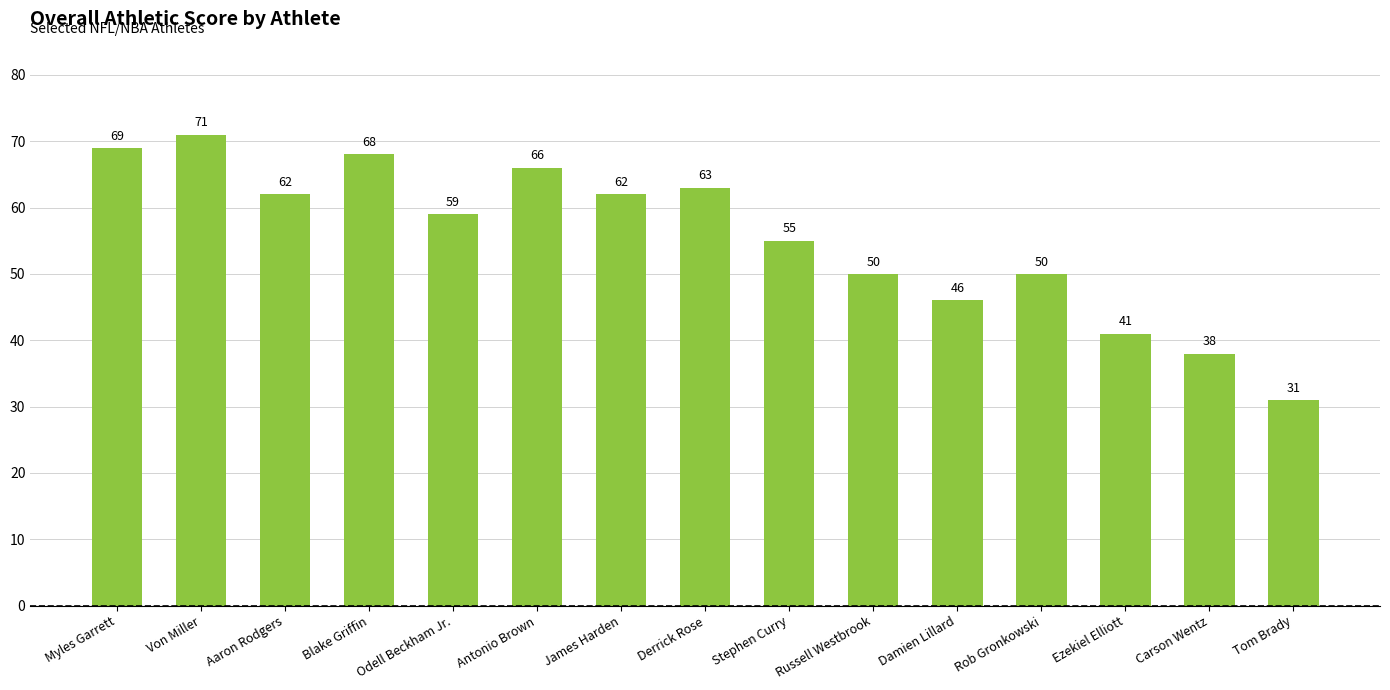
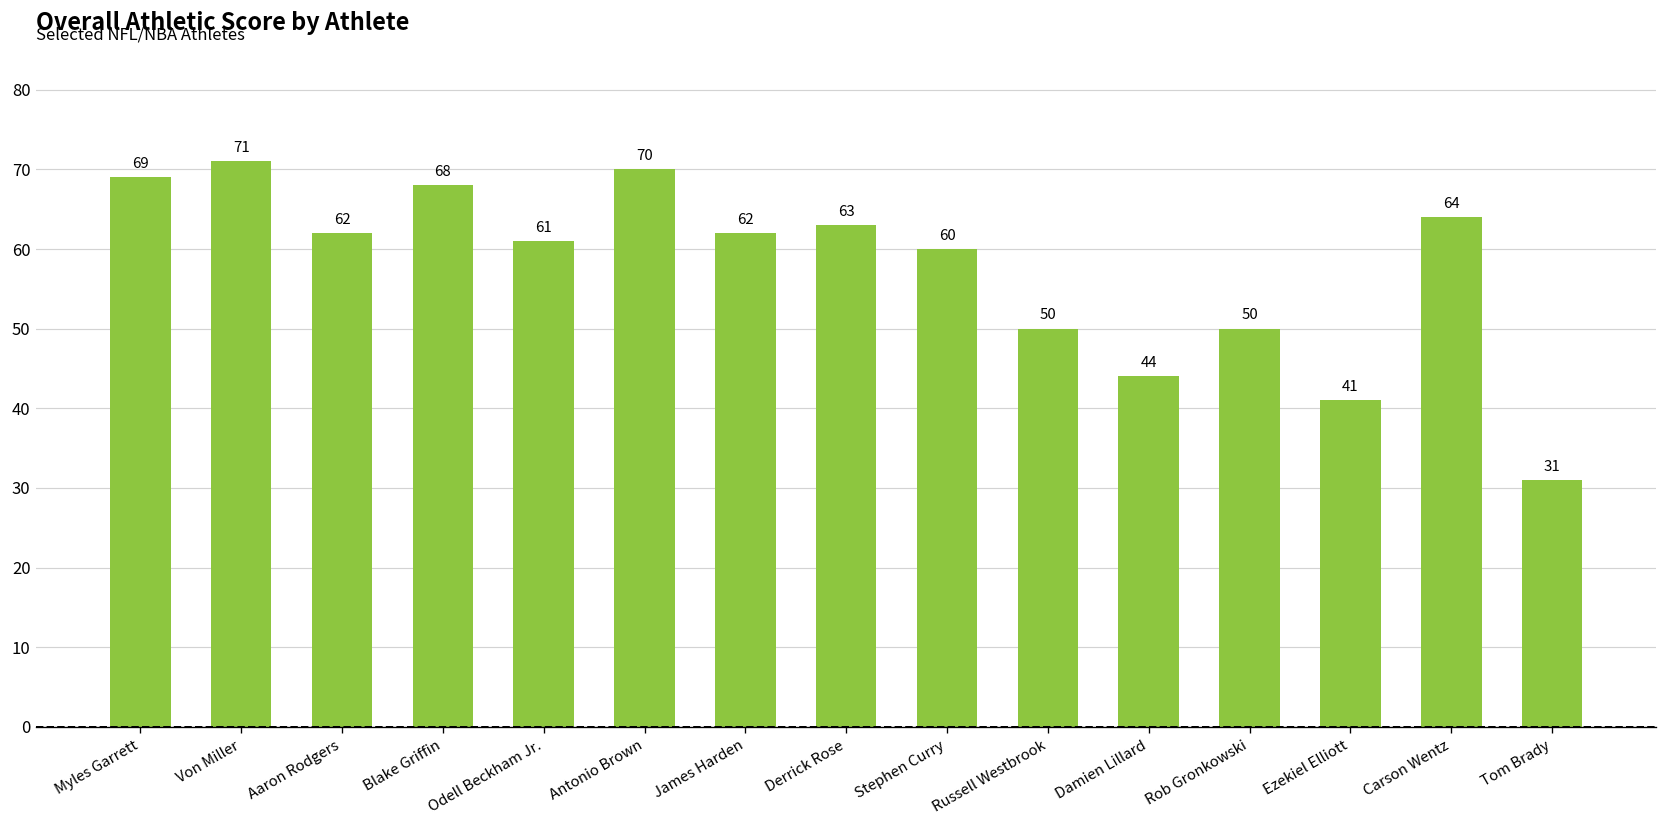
  {
    "Myles Garrett": 69,
    "Von Miller": 71,
    "Aaron Rodgers": 62,
    "Blake Griffin": 68,
-   "Odell Beckham Jr.": 59,
-   "Antonio Brown": 66,
+   "Odell Beckham Jr.": 61,
+   "Antonio Brown": 70,
    "James Harden": 62,
    "Derrick Rose": 63,
-   "Stephen Curry": 55,
+   "Stephen Curry": 60,
    "Russell Westbrook": 50,
-   "Damien Lillard": 46,
+   "Damien Lillard": 44,
    "Rob Gronkowski": 50,
    "Ezekiel Elliott": 41,
-   "Carson Wentz": 38,
+   "Carson Wentz": 64,
    "Tom Brady": 31
  }
